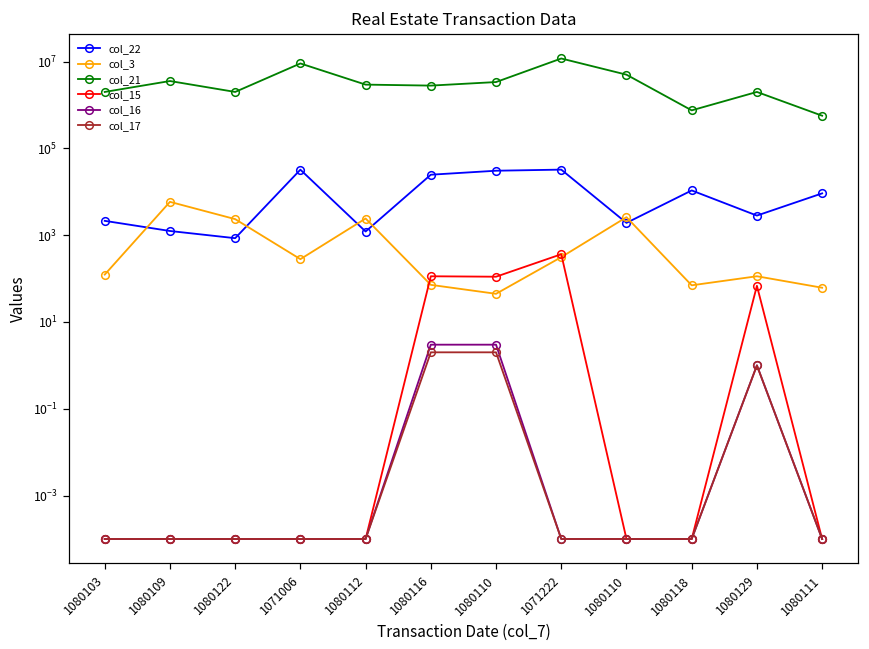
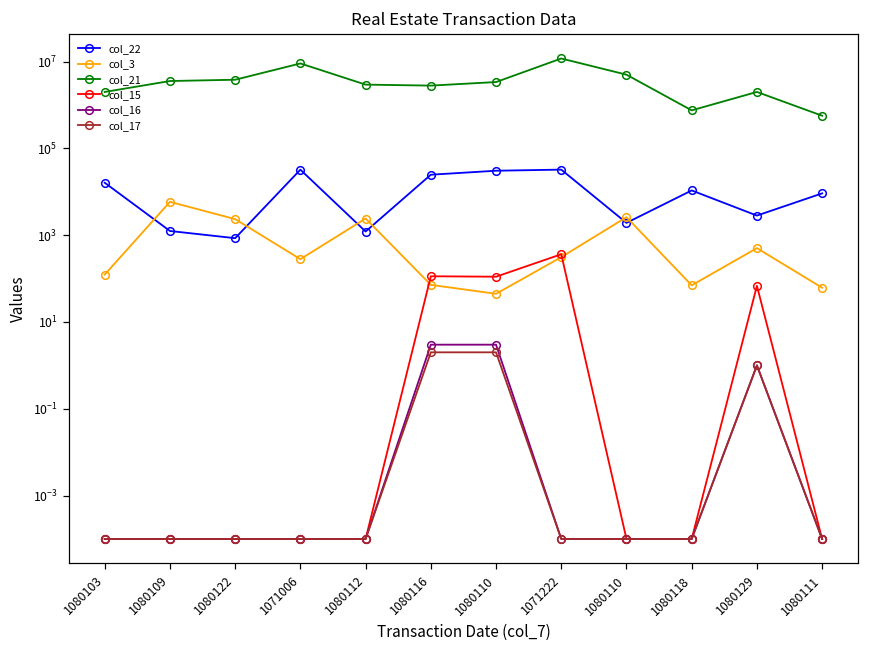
  {
    "col_22": {
-     "1080103": 2000,
+     "1080103": 16000,
      "1080109": 1300,
      "1080122": 900,
      "1071006": 30000,
      "1080112": 1200,
      "1080116": 20000,
      "1071222": 30000,
      "1080118": 11000,
      "1080129": 3000,
      "1080111": 9000
    },
    "col_3": {
      "1080103": 120,
      "1080109": 6000,
      "1080122": 2000,
      "1071006": 300,
      "1080112": 2000,
      "1080116": 70,
      "1071222": 300,
      "1080118": 70,
-     "1080129": 110,
+     "1080129": 500,
      "1080111": 60
    },
    "col_21": {
      "1080103": 2000000,
      "1080109": 4000000,
-     "1080122": 2000000,
+     "1080122": 4000000,
      "1071006": 9000000,
      "1080112": 3000000,
      "1080116": 3000000,
      "1071222": 12000000,
      "1080118": 800000,
      "1080129": 2000000,
      "1080111": 600000
    },
    "col_15": {
      "1080116": 110,
      "1071222": 400,
      "1080129": 70
    },
    "col_16": {
      "1080116": 3
    },
    "col_17": {
      "1080116": 2
    }
  }
